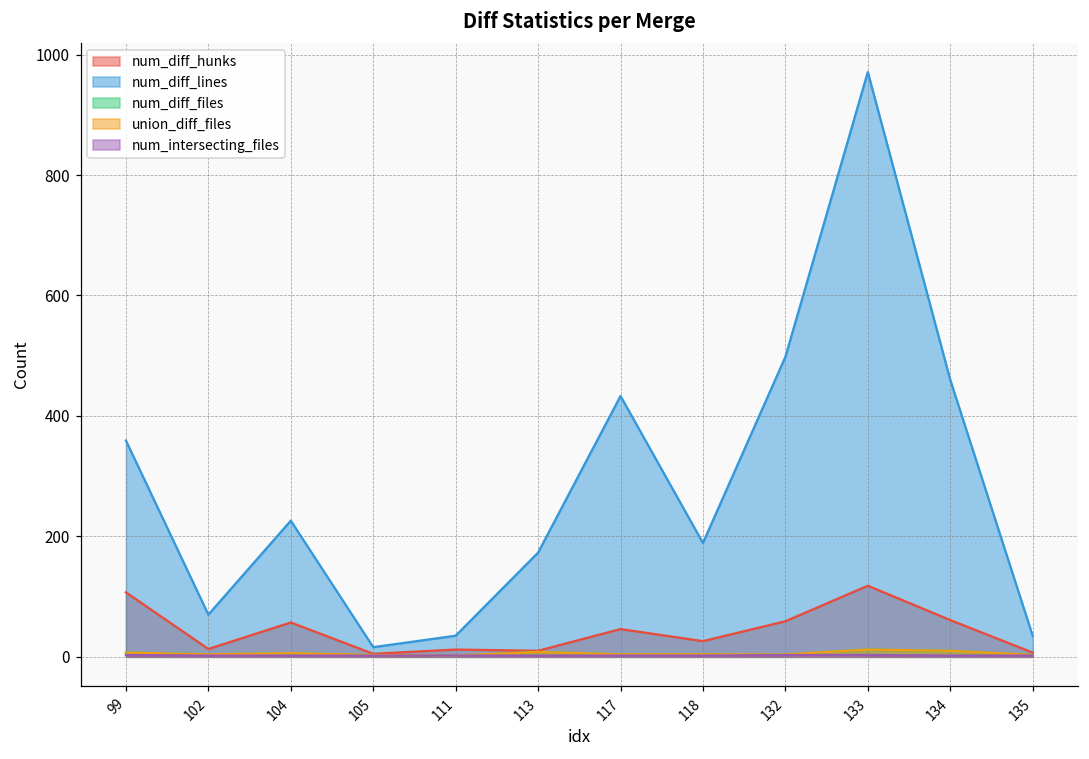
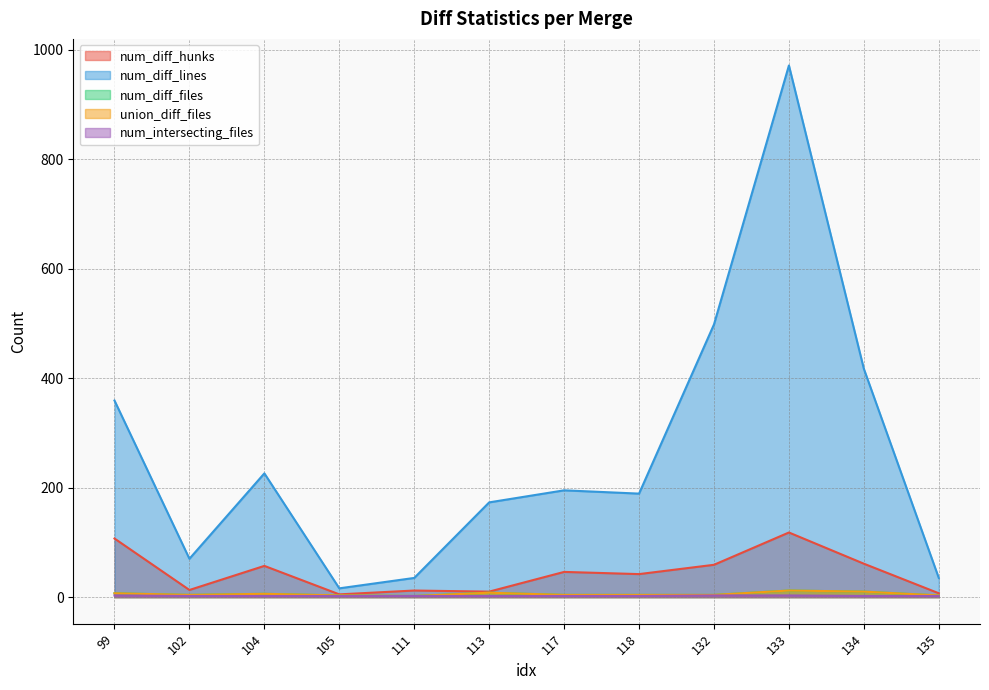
  {
    "num_diff_hunks": {
      "99": 110,
      "102": 10,
      "104": 60,
      "111": 10,
      "117": 50,
-     "118": 30,
+     "118": 40,
      "132": 60,
      "133": 120,
      "134": 60
    },
    "num_diff_lines": {
      "99": 360,
      "102": 70,
      "104": 230,
      "105": 20,
      "111": 40,
      "113": 170,
-     "117": 430,
+     "117": 200,
      "118": 190,
      "132": 500,
      "133": 970,
-     "134": 460,
+     "134": 420,
      "135": 40
    },
    "union_diff_files": {
      "133": 10,
      "134": 10
    },
    "num_intersecting_files": {
      "113": 0,
      "133": 0,
      "134": 0
    }
  }
